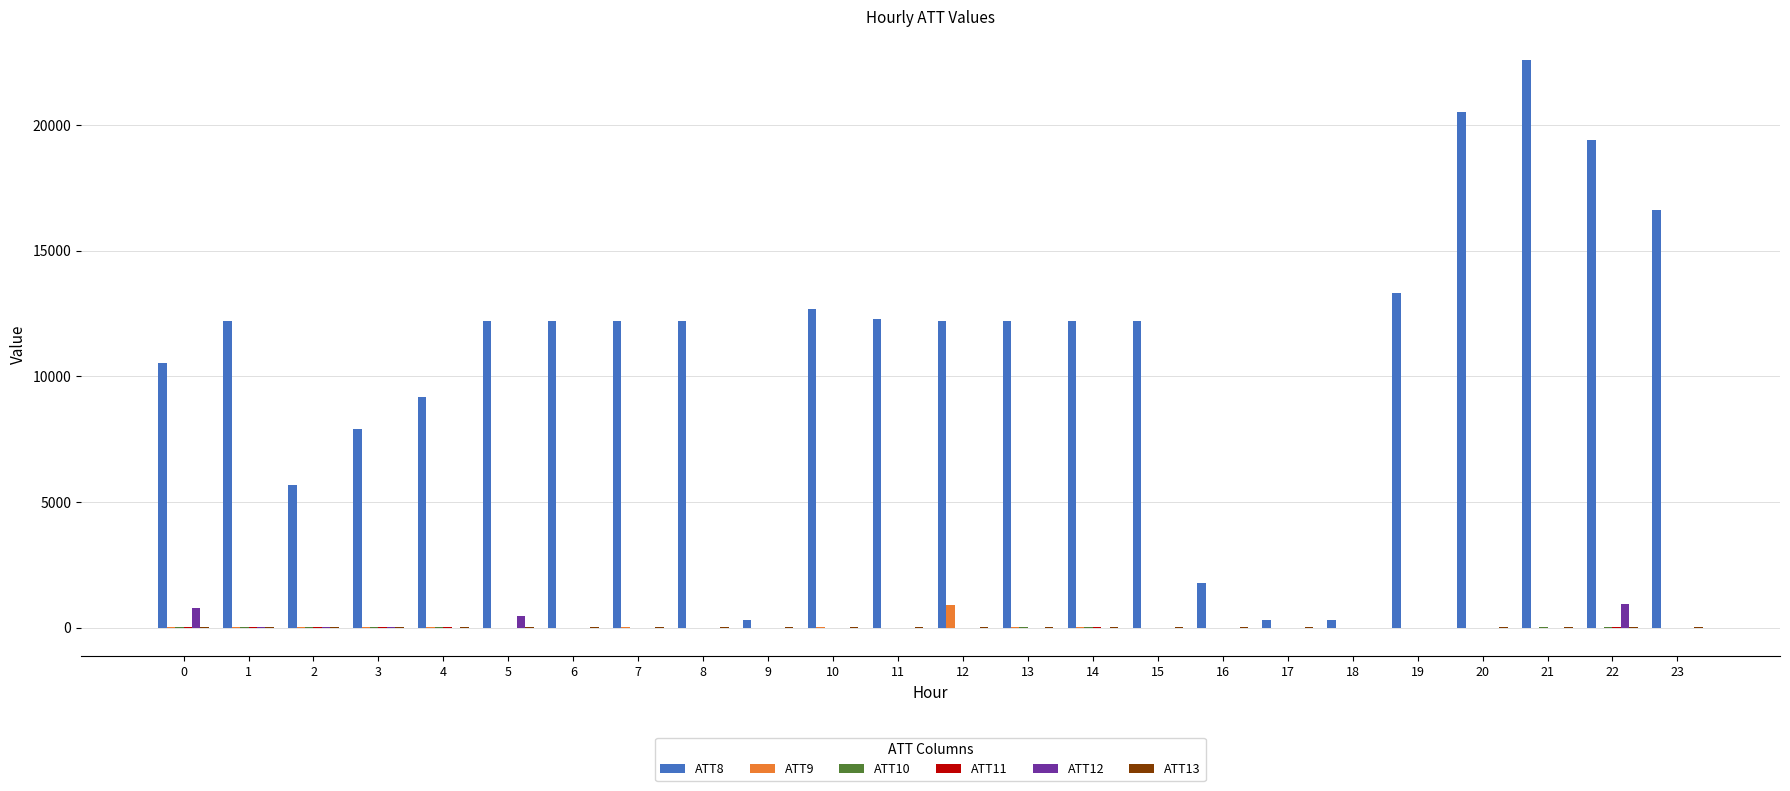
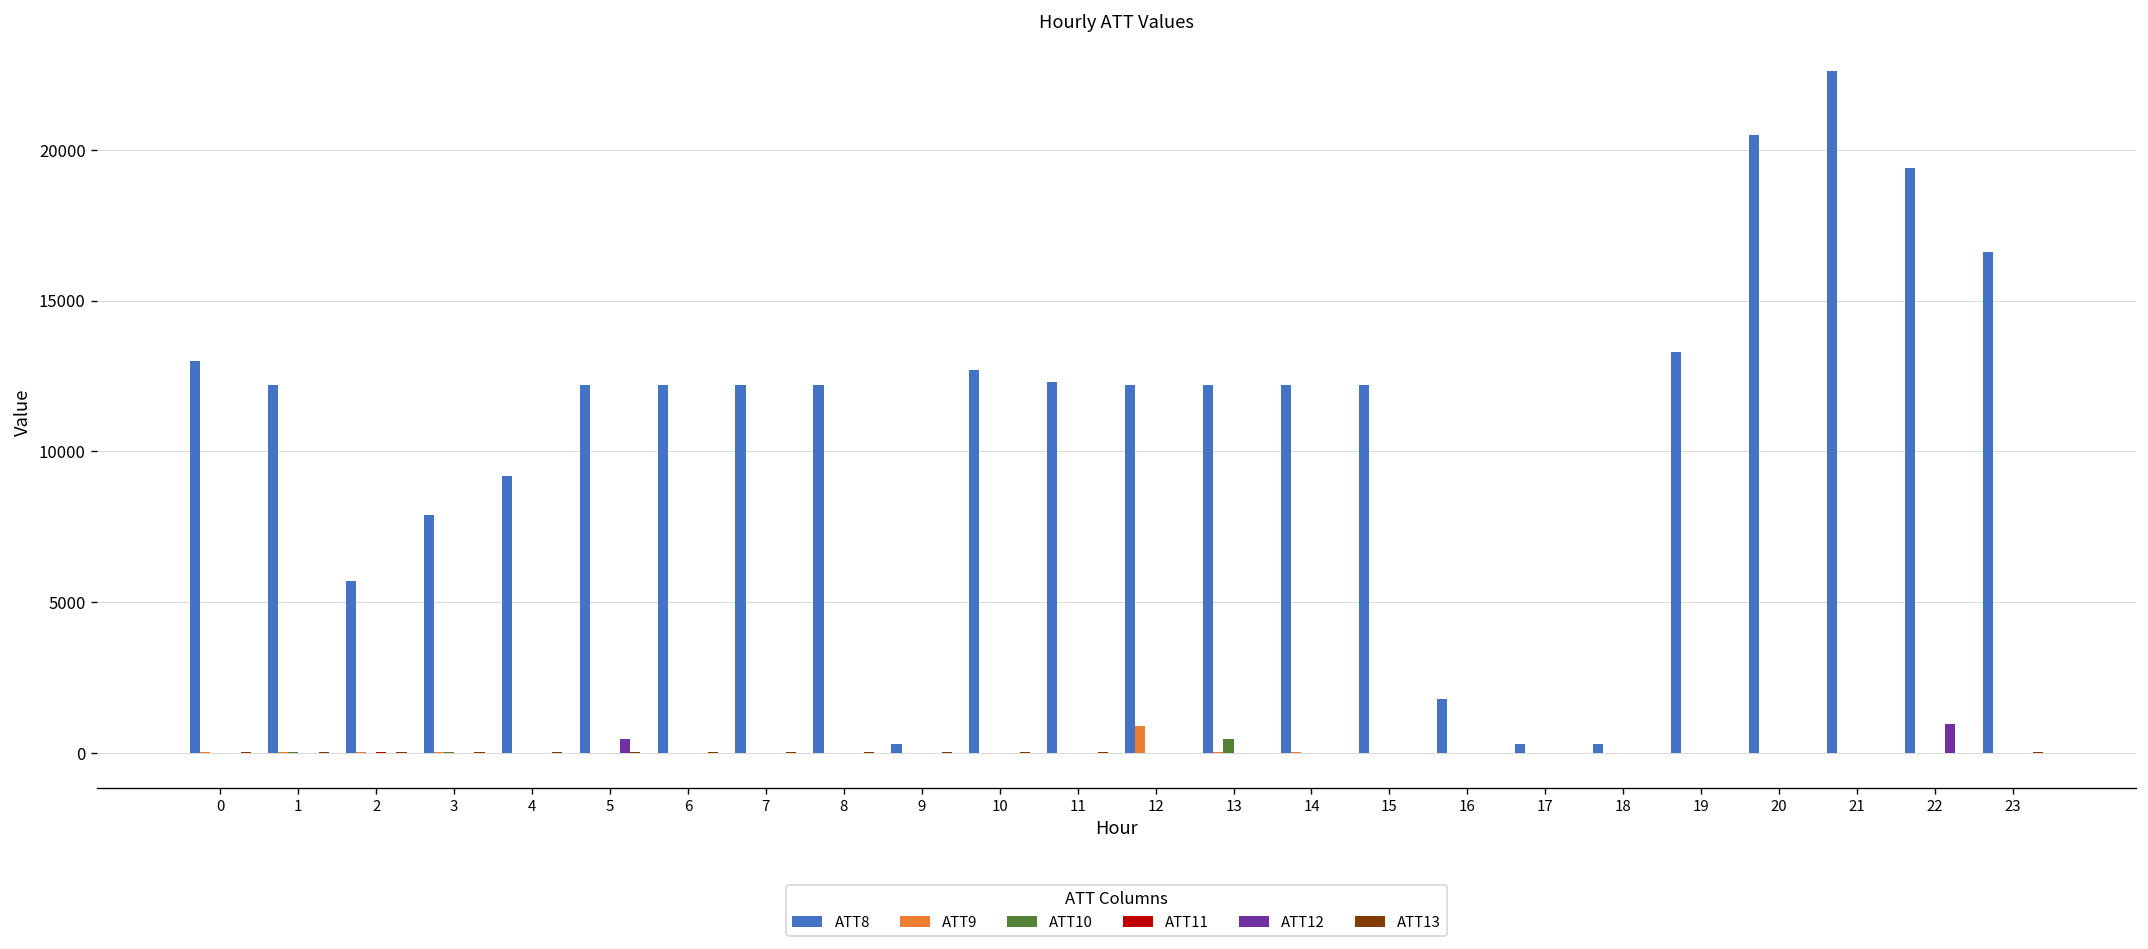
  {
    "ATT8": {
-     "0": 10500,
+     "0": 13000,
      "1": 12200,
      "2": 5700,
      "3": 7900,
      "4": 9200,
      "5": 12200,
      "6": 12200,
      "7": 12200,
      "8": 12200,
      "9": 300,
      "10": 12700,
      "11": 12300,
      "12": 12200,
      "13": 12200,
      "14": 12200,
      "15": 12200,
      "16": 1800,
      "17": 300,
      "18": 300,
      "19": 13300,
      "20": 20500,
      "21": 22600,
      "22": 19400,
      "23": 16600
    },
    "ATT9": {
      "12": 900
    },
    "ATT10": {
-     "13": 0
+     "13": 500
    },
    "ATT12": {
-     "0": 800,
+     "0": 0,
      "5": 500,
      "22": 1000
    }
  }
